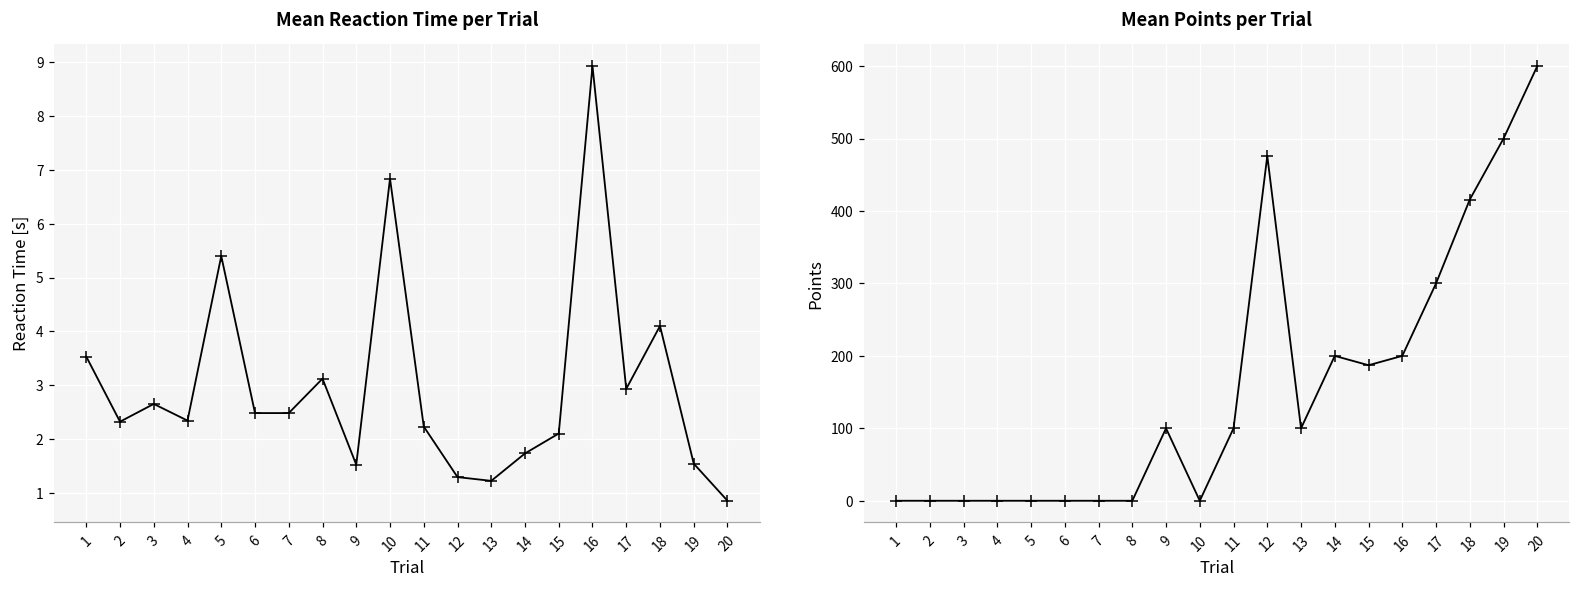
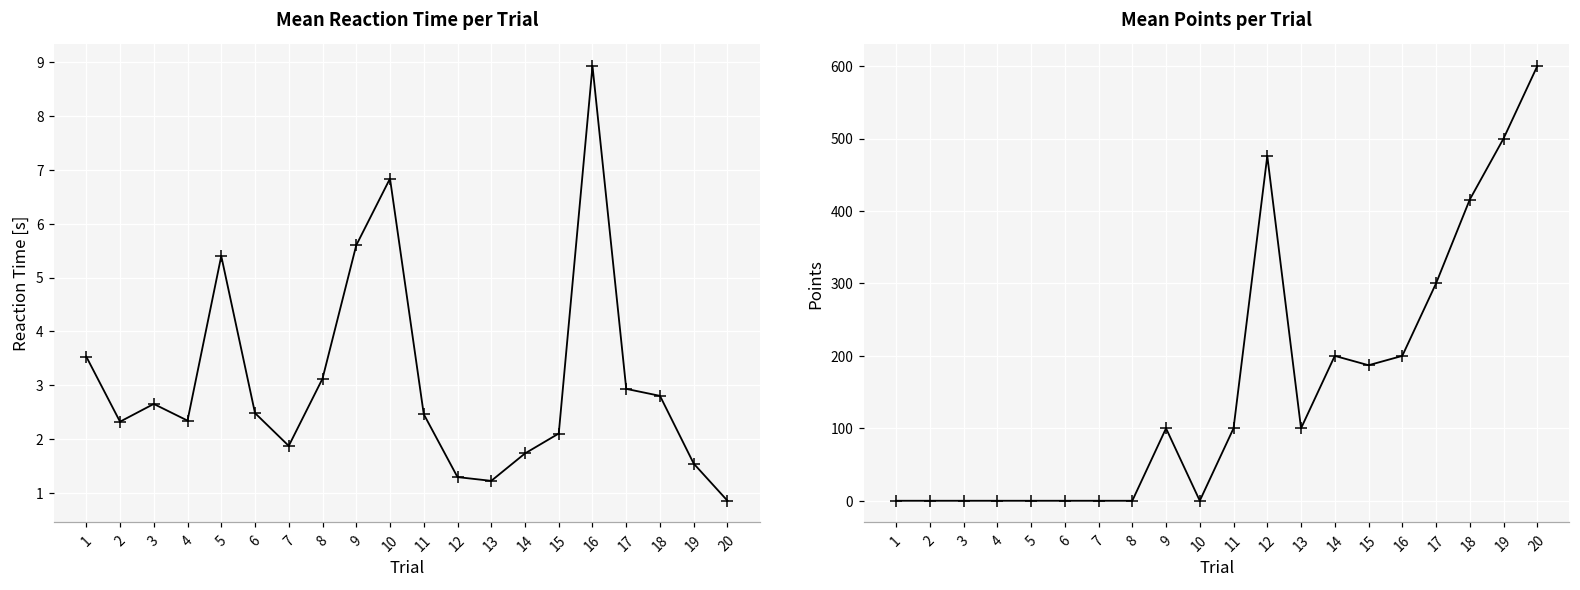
  {
    "Mean Reaction Time per Trial": {
      "1": 3.5,
      "2": 2.3,
      "3": 2.7,
      "4": 2.3,
      "5": 5.4,
      "6": 2.5,
-     "7": 2.5,
+     "7": 1.9,
      "8": 3.1,
-     "9": 1.5,
+     "9": 5.6,
      "10": 6.8,
-     "11": 2.2,
+     "11": 2.5,
      "12": 1.3,
      "13": 1.2,
      "14": 1.7,
      "15": 2.1,
      "16": 8.9,
      "17": 2.9,
-     "18": 4.1,
+     "18": 2.8,
      "19": 1.5,
      "20": 0.9
    },
    "Mean Points per Trial": {
      "1": 0,
      "2": 0,
      "3": 0,
      "4": 0,
      "5": 0,
      "6": 0,
      "7": 0,
      "8": 0,
      "9": 100,
      "10": 0,
      "11": 100,
      "12": 480,
      "13": 100,
      "14": 200,
      "15": 190,
      "16": 200,
      "17": 300,
      "18": 420,
      "19": 500,
      "20": 600
    }
  }
